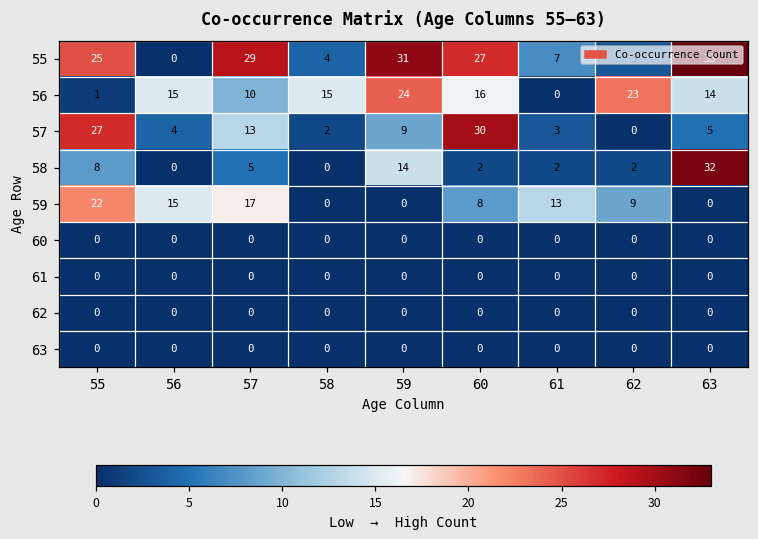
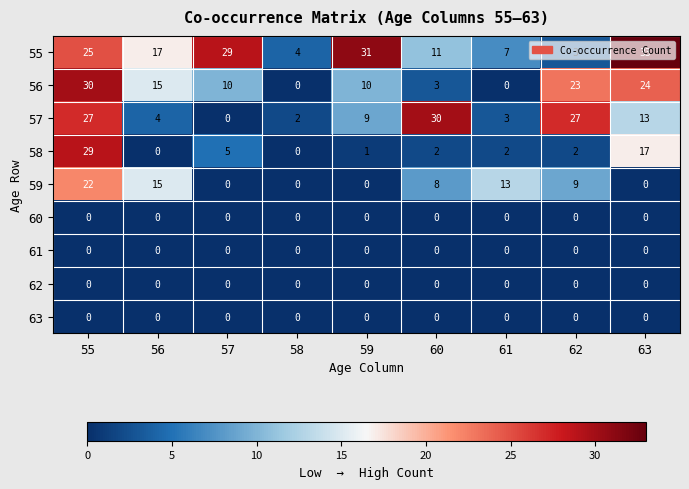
  {
    "55": {
      "55": 25,
-     "56": 0,
+     "56": 17,
      "57": 29,
      "58": 4,
      "59": 31,
-     "60": 27,
+     "60": 11,
      "61": 7
    },
    "56": {
-     "55": 1,
+     "55": 30,
      "56": 15,
      "57": 10,
-     "58": 15,
-     "59": 24,
-     "60": 16,
+     "58": 0,
+     "59": 10,
+     "60": 3,
      "61": 0,
      "62": 23,
-     "63": 14
+     "63": 24
    },
    "57": {
      "55": 27,
      "56": 4,
-     "57": 13,
+     "57": 0,
      "58": 2,
      "59": 9,
      "60": 30,
      "61": 3,
-     "62": 0,
-     "63": 5
+     "62": 27,
+     "63": 13
    },
    "58": {
-     "55": 8,
+     "55": 29,
      "56": 0,
      "57": 5,
      "58": 0,
-     "59": 14,
+     "59": 1,
      "60": 2,
      "61": 2,
      "62": 2,
-     "63": 32
+     "63": 17
    },
    "59": {
      "55": 22,
      "56": 15,
-     "57": 17,
+     "57": 0,
      "58": 0,
      "59": 0,
      "60": 8,
      "61": 13,
      "62": 9,
      "63": 0
    },
    "60": {
      "55": 0,
      "56": 0,
      "57": 0,
      "58": 0,
      "59": 0,
      "60": 0,
      "61": 0,
      "62": 0,
      "63": 0
    },
    "61": {
      "55": 0,
      "56": 0,
      "57": 0,
      "58": 0,
      "59": 0,
      "60": 0,
      "61": 0,
      "62": 0,
      "63": 0
    },
    "62": {
      "55": 0,
      "56": 0,
      "57": 0,
      "58": 0,
      "59": 0,
      "60": 0,
      "61": 0,
      "62": 0,
      "63": 0
    },
    "63": {
      "55": 0,
      "56": 0,
      "57": 0,
      "58": 0,
      "59": 0,
      "60": 0,
      "61": 0,
      "62": 0,
      "63": 0
    }
  }
